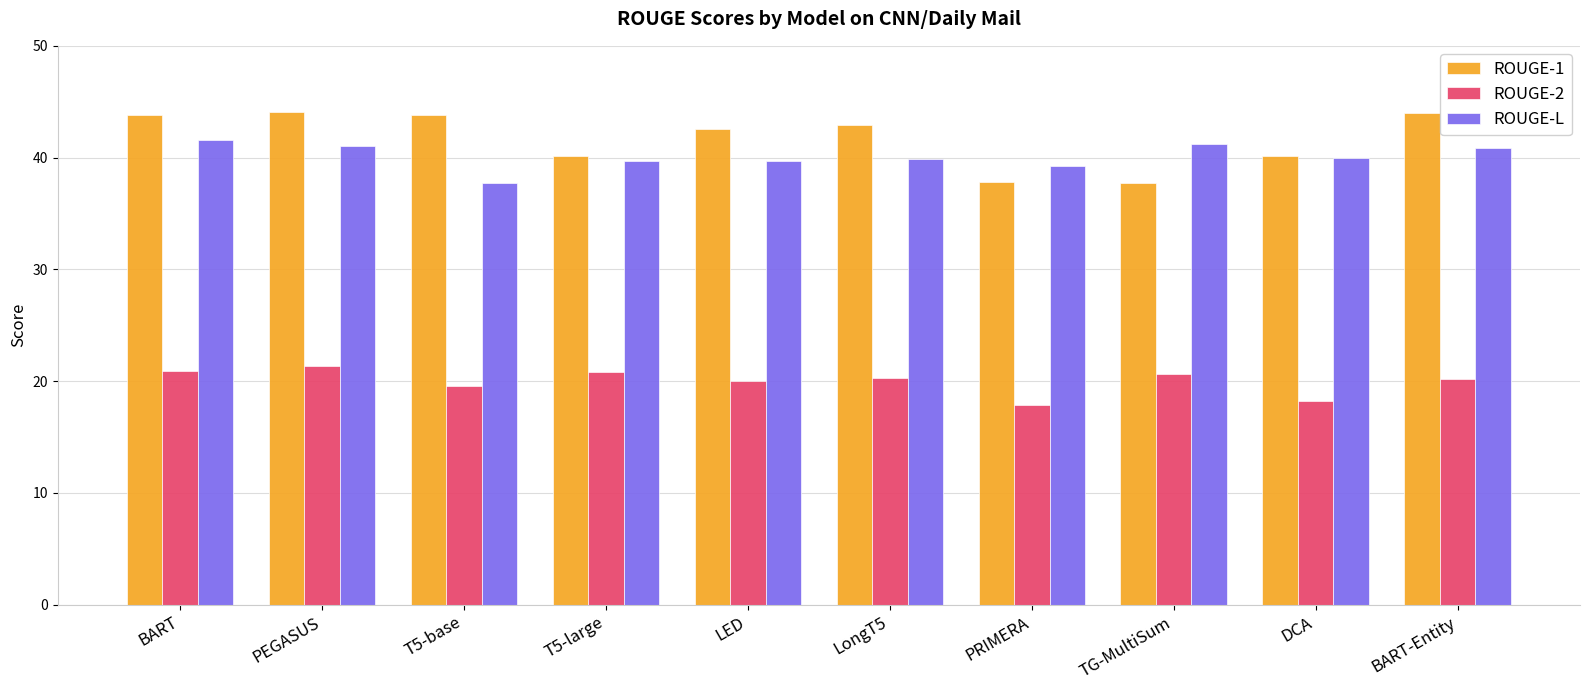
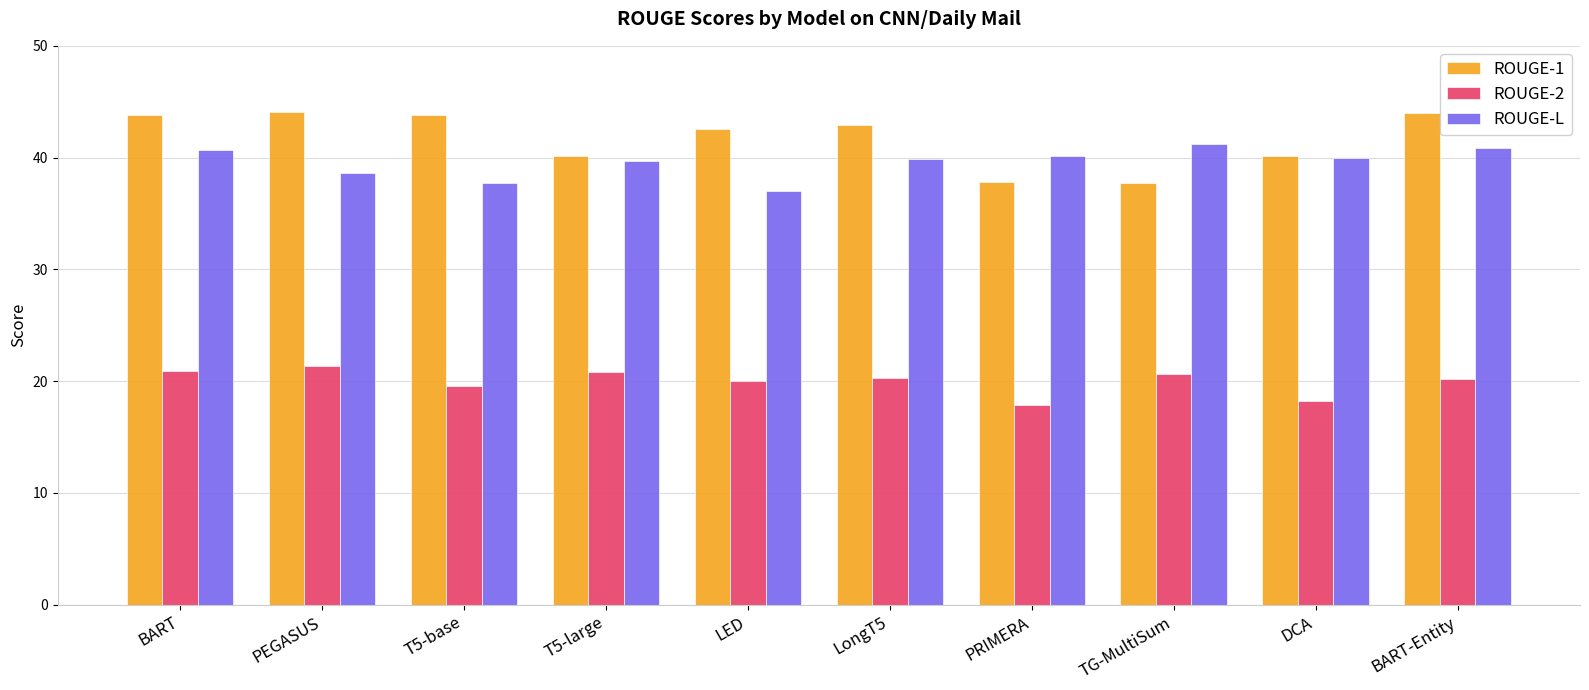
  {
    "ROUGE-1": {
      "BART": 43.9,
      "PEGASUS": 44.1,
      "T5-base": 43.8,
      "T5-large": 40.1,
      "LED": 42.6,
      "LongT5": 42.9,
      "PRIMERA": 37.9,
      "TG-MultiSum": 37.8,
      "DCA": 40.2,
      "BART-Entity": 44.0
    },
    "ROUGE-2": {
      "BART": 20.9,
      "PEGASUS": 21.3,
      "T5-base": 19.6,
      "T5-large": 20.8,
      "LED": 20.0,
      "LongT5": 20.2,
      "PRIMERA": 17.9,
      "TG-MultiSum": 20.6,
      "DCA": 18.2,
      "BART-Entity": 20.2
    },
    "ROUGE-L": {
-     "BART": 41.6,
-     "PEGASUS": 41.1,
+     "BART": 40.7,
+     "PEGASUS": 38.7,
      "T5-base": 37.7,
      "T5-large": 39.7,
-     "LED": 39.7,
+     "LED": 37.0,
      "LongT5": 39.9,
-     "PRIMERA": 39.3,
+     "PRIMERA": 40.1,
      "TG-MultiSum": 41.2,
      "DCA": 40.0,
      "BART-Entity": 40.9
    }
  }
